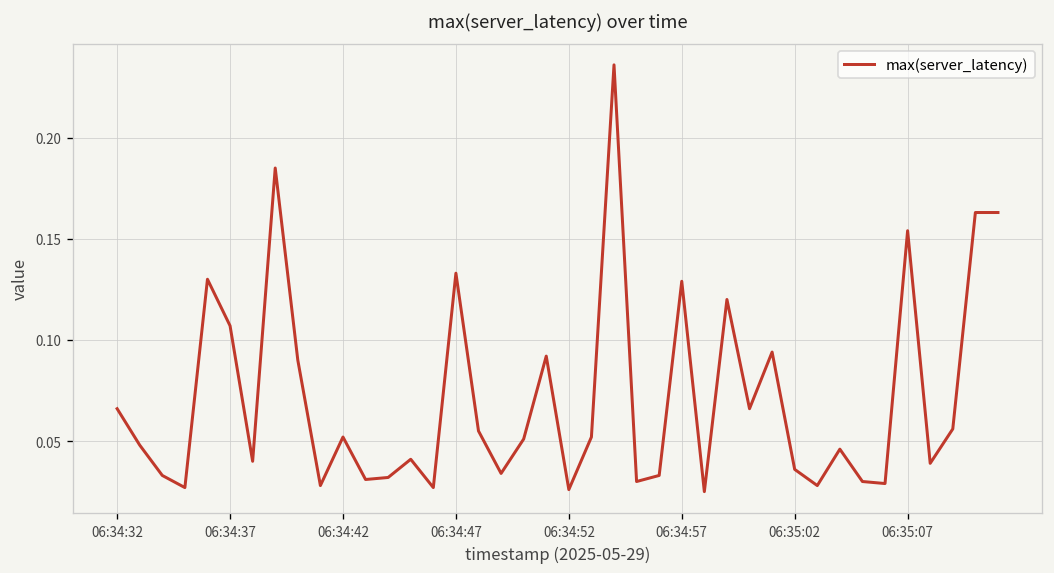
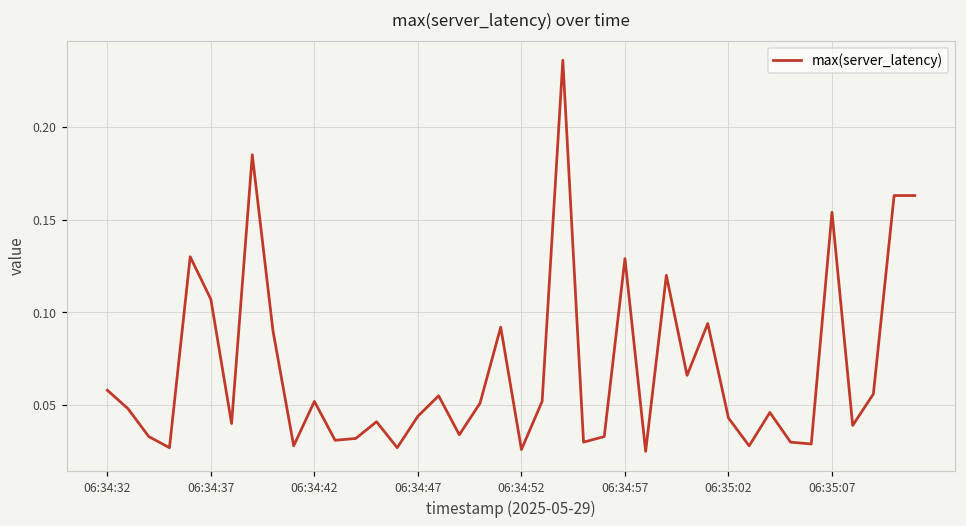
  {
-   "06:34:32": 0.066,
+   "06:34:32": 0.058,
    "06:34:37": 0.107,
    "06:34:42": 0.052,
-   "06:34:47": 0.133,
+   "06:34:47": 0.044,
    "06:34:52": 0.026,
    "06:34:57": 0.129,
-   "06:35:02": 0.036,
+   "06:35:02": 0.043,
    "06:35:07": 0.154
  }
